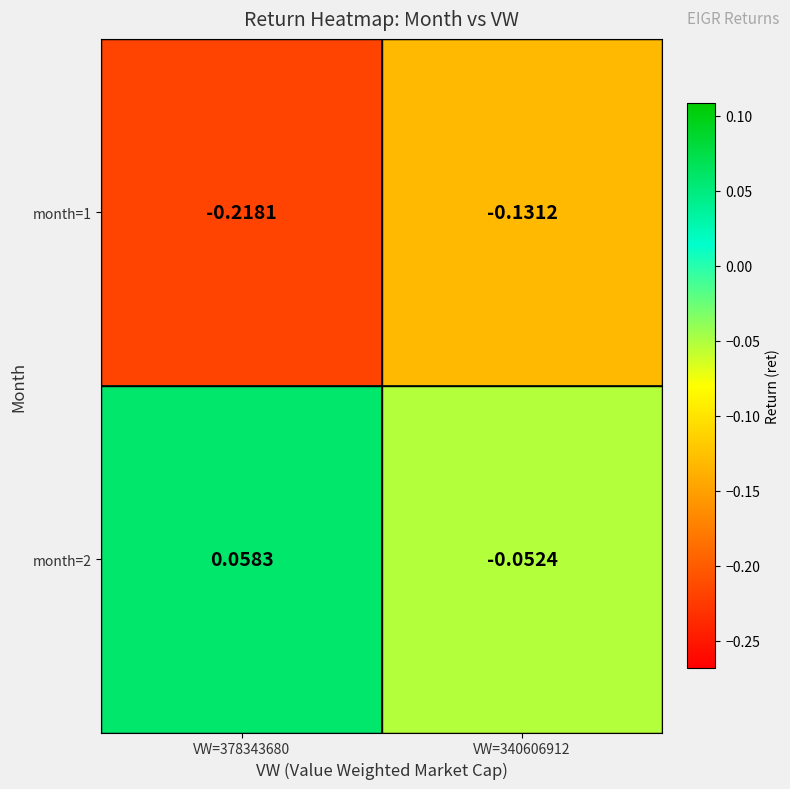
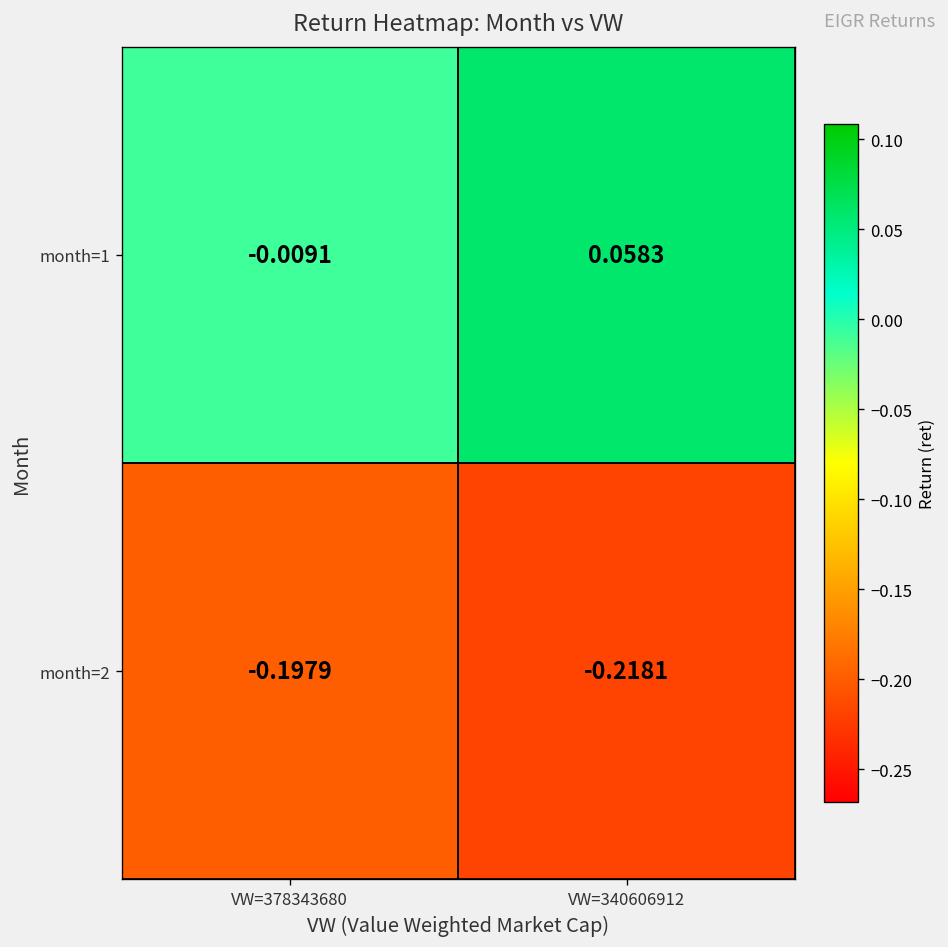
  {
    "month=1": {
-     "VW=378343680": -0.2181,
-     "VW=340606912": -0.1312
+     "VW=378343680": -0.0091,
+     "VW=340606912": 0.0583
    },
    "month=2": {
-     "VW=378343680": 0.0583,
-     "VW=340606912": -0.0524
+     "VW=378343680": -0.1979,
+     "VW=340606912": -0.2181
    }
  }
